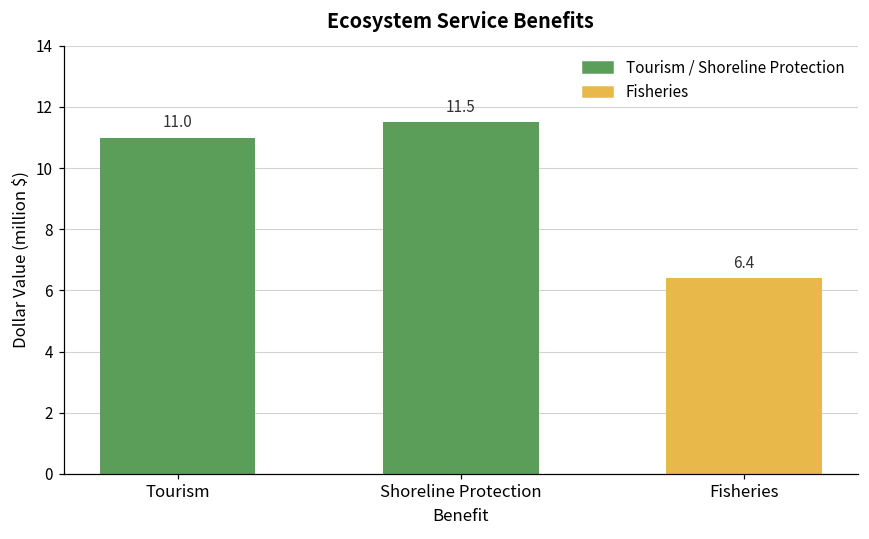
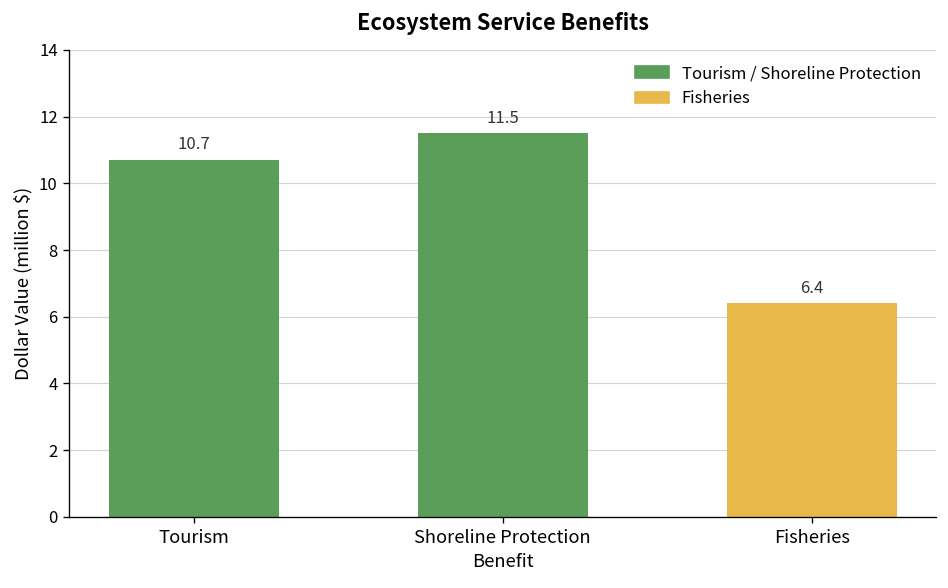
  {
-   "Tourism": 11.0,
+   "Tourism": 10.7,
    "Shoreline Protection": 11.5,
    "Fisheries": 6.4
  }
